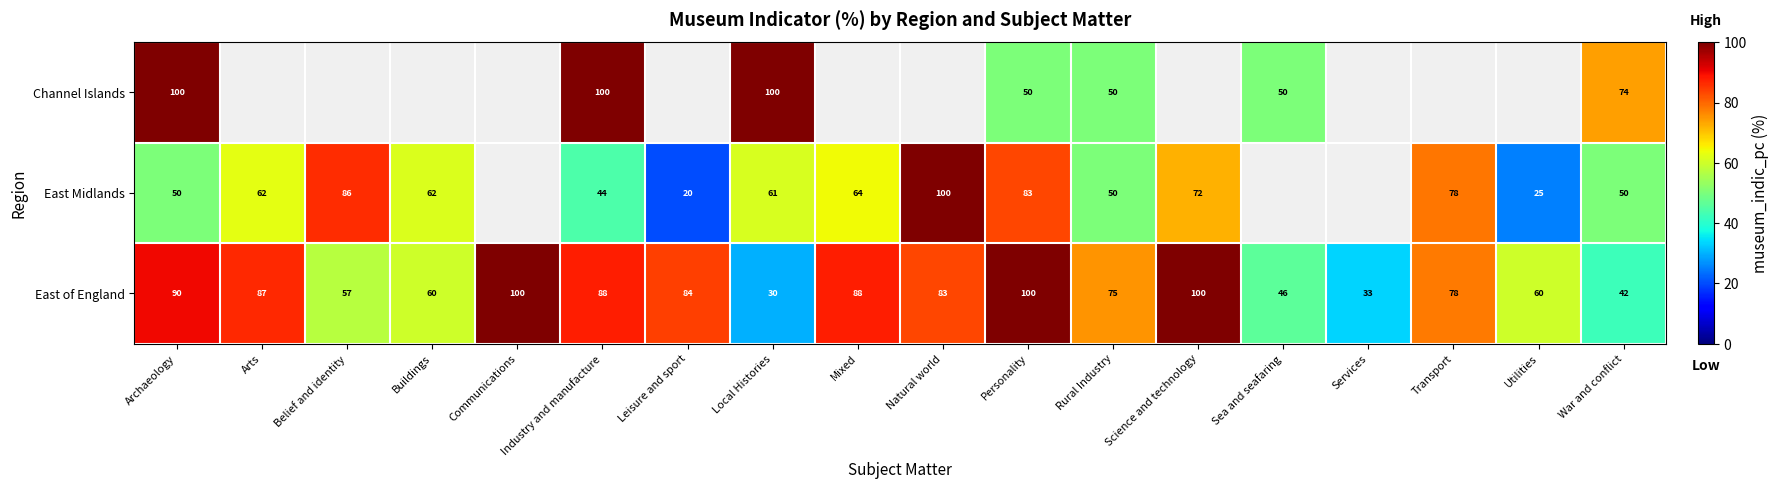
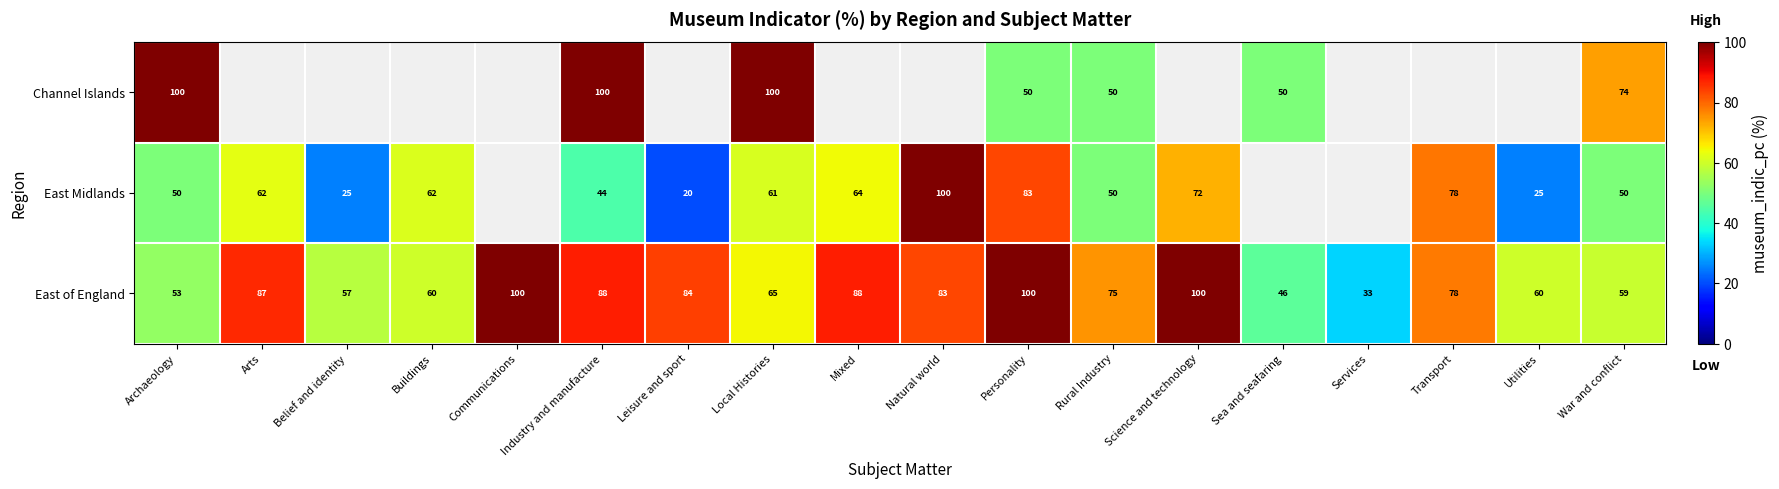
  {
    "Channel Islands": {
      "Archaeology": 100,
      "Industry and manufacture": 100,
      "Local Histories": 100,
      "Personality": 50,
      "Rural Industry": 50,
      "Sea and seafaring": 50,
      "War and conflict": 74
    },
    "East Midlands": {
      "Archaeology": 50,
      "Arts": 62,
-     "Belief and identity": 86,
+     "Belief and identity": 25,
      "Buildings": 62,
      "Industry and manufacture": 44,
      "Leisure and sport": 20,
      "Local Histories": 61,
      "Mixed": 64,
      "Natural world": 100,
      "Personality": 83,
      "Rural Industry": 50,
      "Science and technology": 72,
      "Transport": 78,
      "Utilities": 25,
      "War and conflict": 50
    },
    "East of England": {
-     "Archaeology": 90,
+     "Archaeology": 53,
      "Arts": 87,
      "Belief and identity": 57,
      "Buildings": 60,
      "Communications": 100,
      "Industry and manufacture": 88,
      "Leisure and sport": 84,
-     "Local Histories": 30,
+     "Local Histories": 65,
      "Mixed": 88,
      "Natural world": 83,
      "Personality": 100,
      "Rural Industry": 75,
      "Science and technology": 100,
      "Sea and seafaring": 46,
      "Services": 33,
      "Transport": 78,
      "Utilities": 60,
-     "War and conflict": 42
+     "War and conflict": 59
    }
  }
